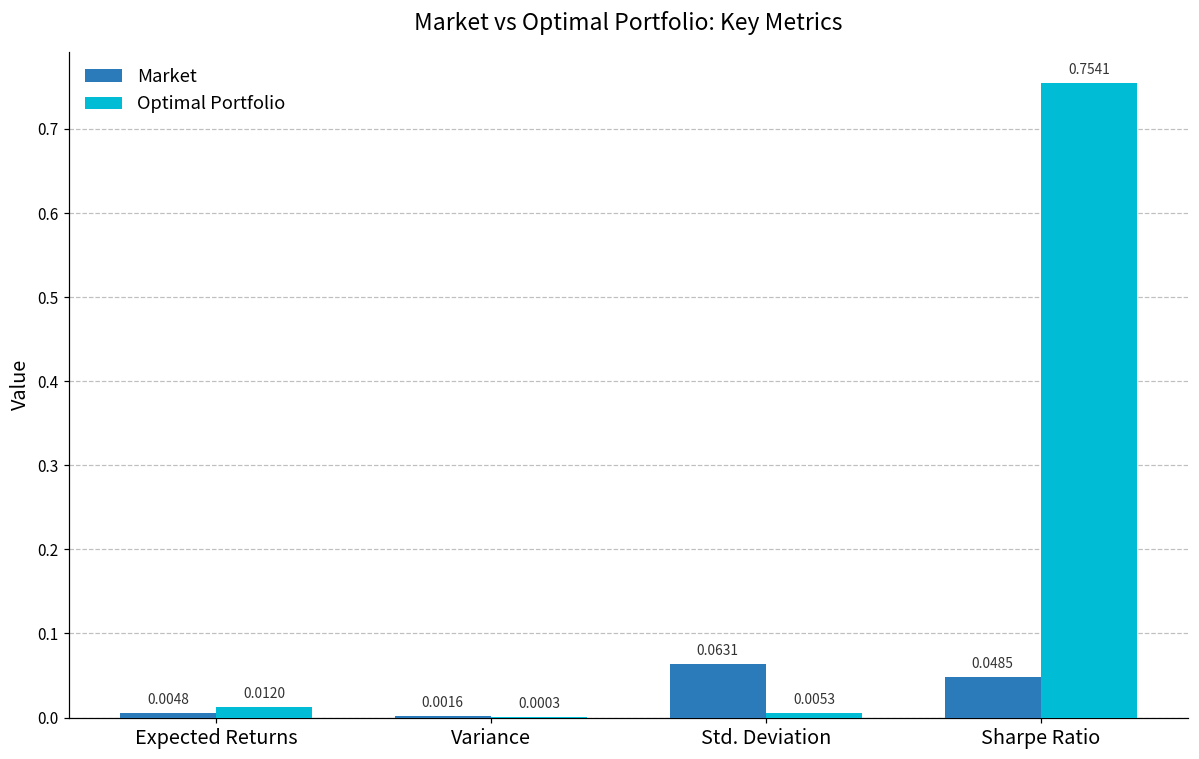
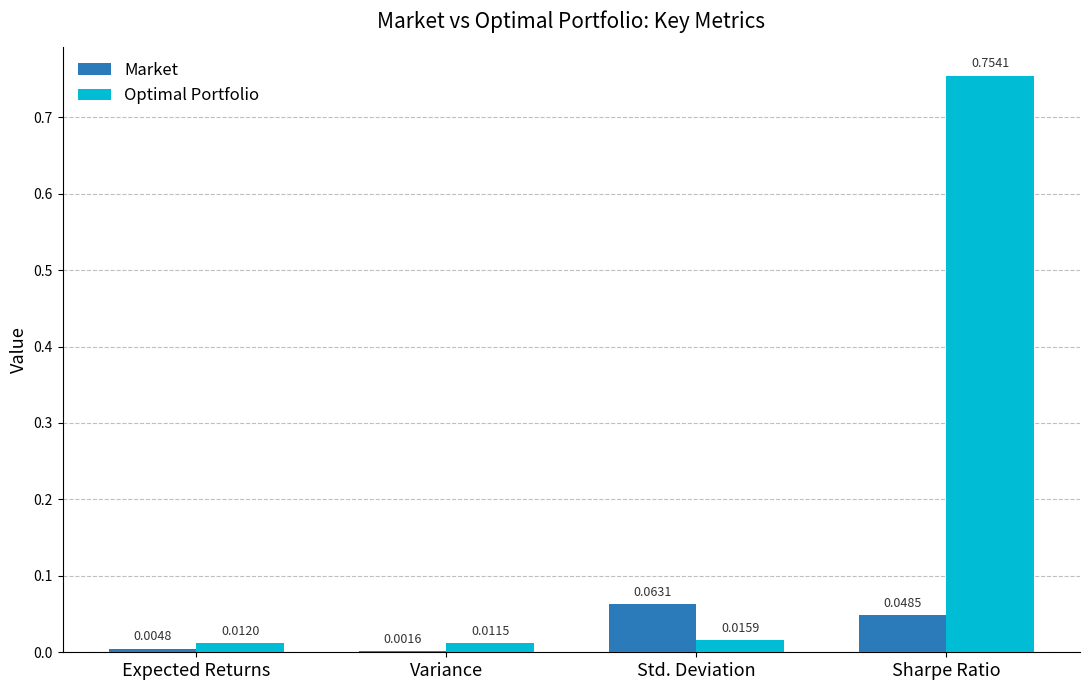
  {
    "Market": {
      "Expected Returns": 0.0048,
      "Variance": 0.0016,
      "Std. Deviation": 0.0631,
      "Sharpe Ratio": 0.0485
    },
    "Optimal Portfolio": {
      "Expected Returns": 0.0120,
-     "Variance": 0.0003,
-     "Std. Deviation": 0.0053,
+     "Variance": 0.0115,
+     "Std. Deviation": 0.0159,
      "Sharpe Ratio": 0.7541
    }
  }
